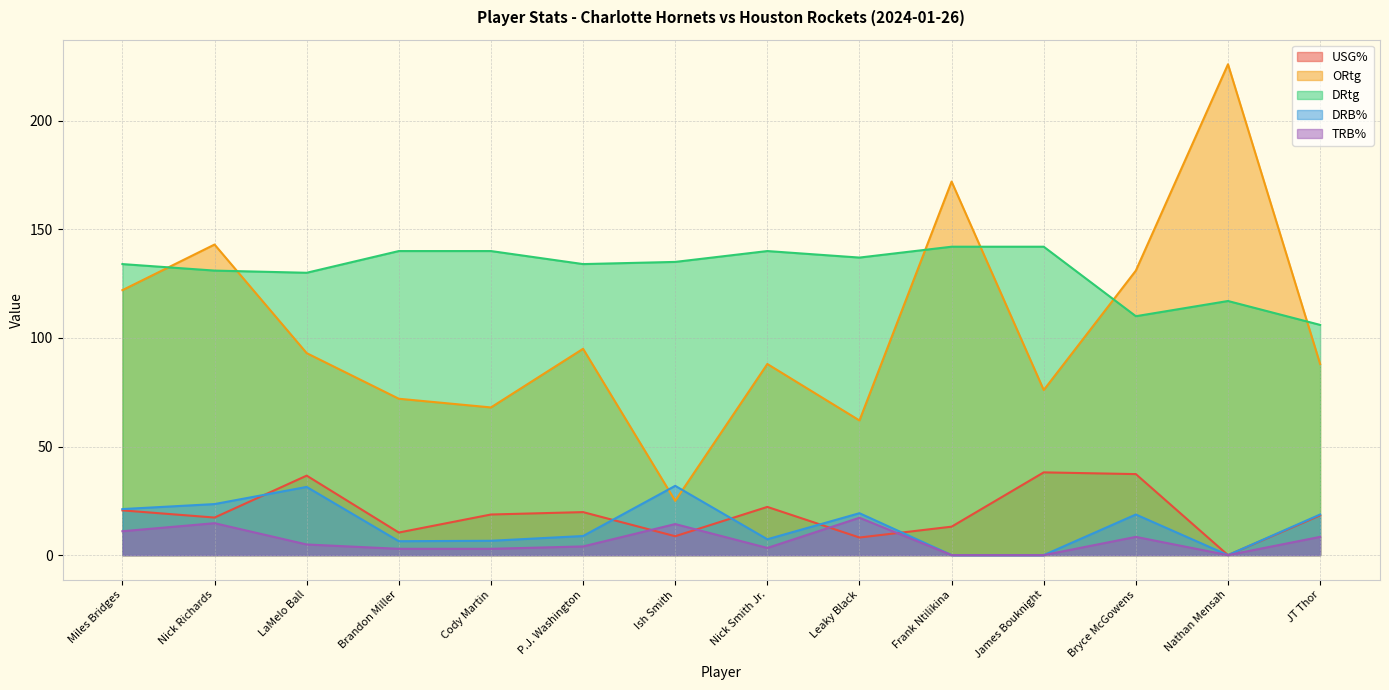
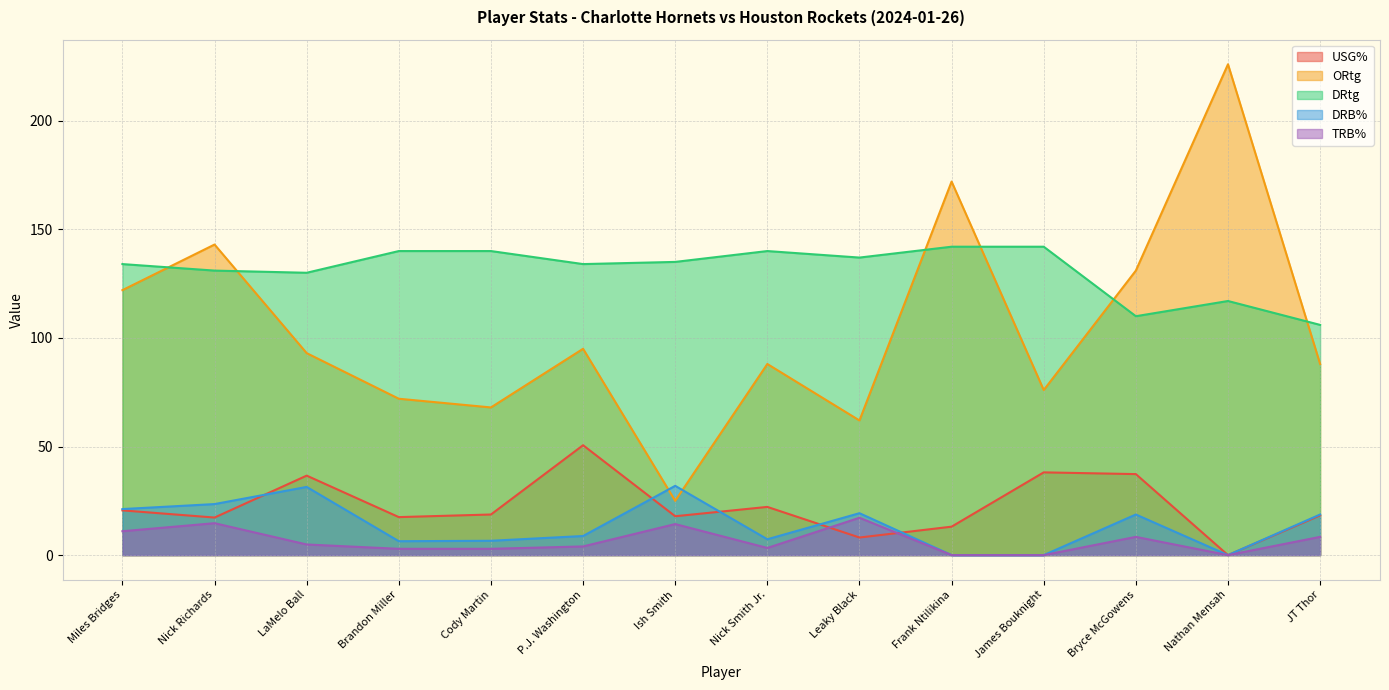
  {
    "USG%": {
      "Nick Richards": 17,
      "LaMelo Ball": 37,
-     "Brandon Miller": 10,
+     "Brandon Miller": 18,
      "Cody Martin": 19,
-     "P.J. Washington": 20,
-     "Ish Smith": 9,
+     "P.J. Washington": 51,
+     "Ish Smith": 18,
      "Nick Smith Jr.": 22,
      "Leaky Black": 8,
      "Frank Ntilikina": 13,
      "James Bouknight": 38,
      "Bryce McGowens": 37
    },
    "ORtg": {
      "Miles Bridges": 122,
      "Nick Richards": 143,
      "LaMelo Ball": 93,
      "Brandon Miller": 72,
      "Cody Martin": 68,
      "P.J. Washington": 95,
      "Ish Smith": 25,
      "Nick Smith Jr.": 88,
      "Leaky Black": 62,
      "Frank Ntilikina": 172,
      "James Bouknight": 76,
      "Bryce McGowens": 131,
      "Nathan Mensah": 226,
      "JT Thor": 88
    },
    "DRtg": {
      "Miles Bridges": 134,
      "Nick Richards": 131,
      "LaMelo Ball": 130,
      "Brandon Miller": 140,
      "Cody Martin": 140,
      "P.J. Washington": 134,
      "Ish Smith": 135,
      "Nick Smith Jr.": 140,
      "Leaky Black": 137,
      "Frank Ntilikina": 142,
      "James Bouknight": 142,
      "Bryce McGowens": 110,
      "Nathan Mensah": 117,
      "JT Thor": 106
    },
    "DRB%": {
      "Nick Richards": 24,
      "LaMelo Ball": 31,
      "Brandon Miller": 6,
      "Cody Martin": 7,
      "P.J. Washington": 9,
      "Ish Smith": 32,
      "Nick Smith Jr.": 7,
      "Leaky Black": 19,
      "Bryce McGowens": 19
    },
    "TRB%": {
      "Miles Bridges": 11,
      "Nick Richards": 15,
      "LaMelo Ball": 5,
      "Brandon Miller": 3,
      "Cody Martin": 3,
      "P.J. Washington": 4,
      "Ish Smith": 14,
      "Nick Smith Jr.": 3,
      "Leaky Black": 17,
      "Bryce McGowens": 8,
      "JT Thor": 8
    }
  }
